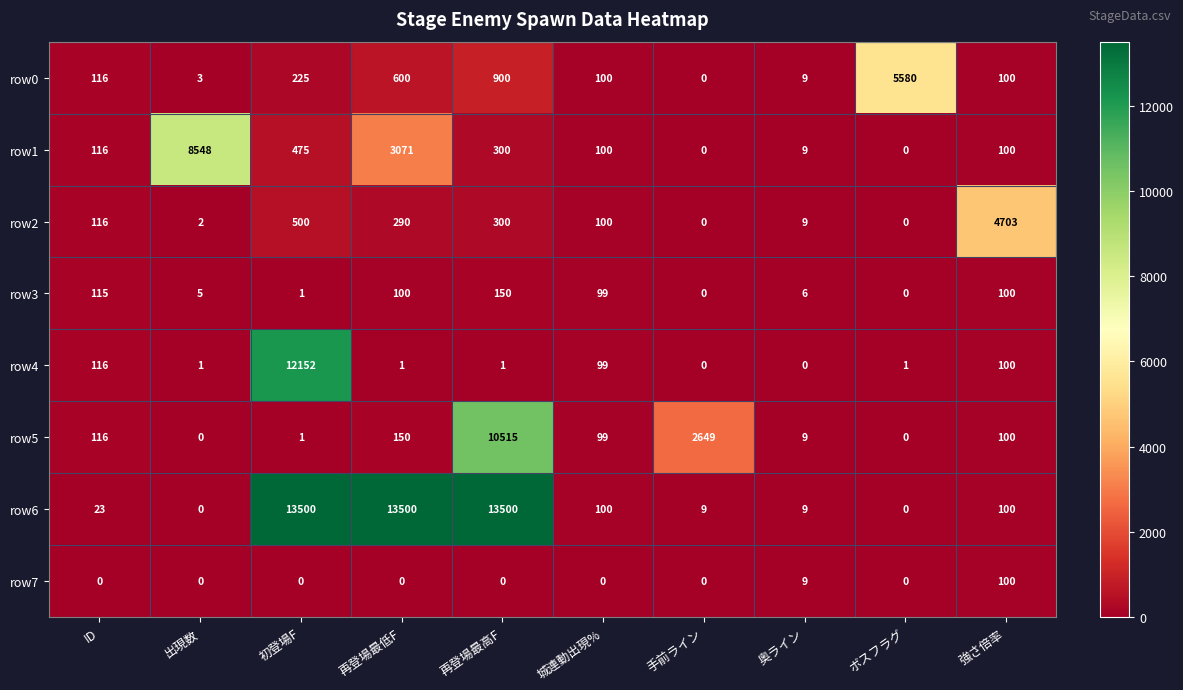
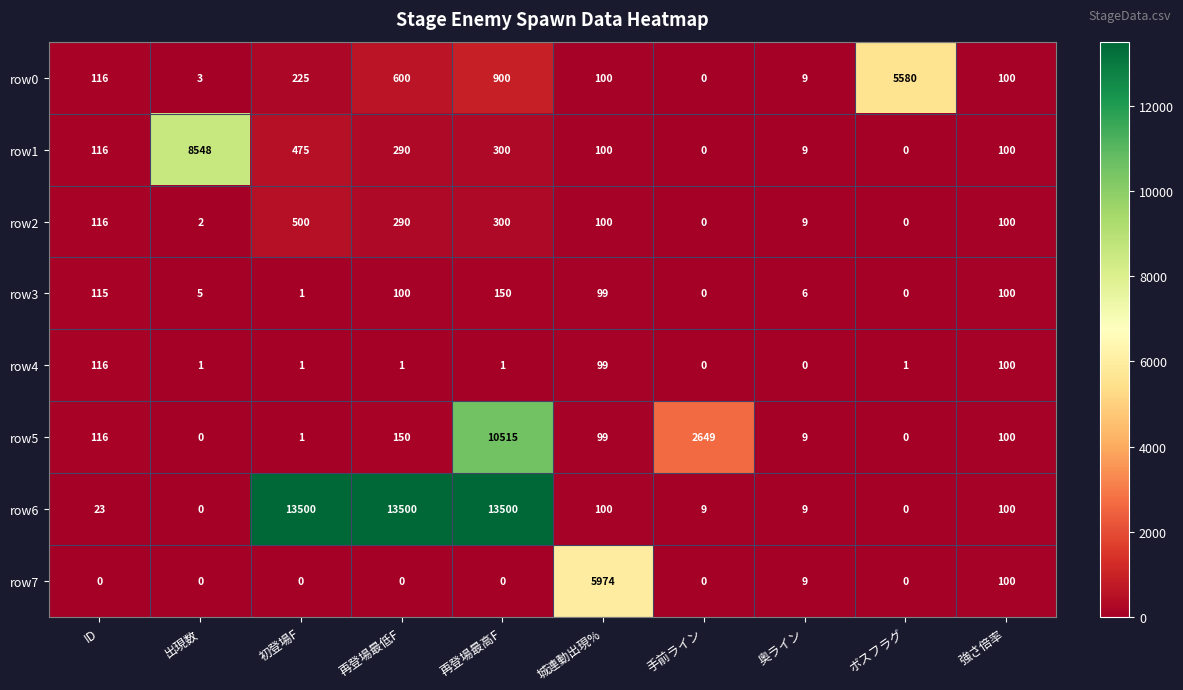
  {
    "row0": {
      "ID": 116,
      "出現数": 3,
      "初登場F": 225,
      "再登場最低F": 600,
      "再登場最高F": 900,
      "城連動出現%": 100,
      "手前ライン": 0,
      "奥ライン": 9,
      "ボスフラグ": 5580,
      "強さ倍率": 100
    },
    "row1": {
      "ID": 116,
      "出現数": 8548,
      "初登場F": 475,
-     "再登場最低F": 3071,
+     "再登場最低F": 290,
      "再登場最高F": 300,
      "城連動出現%": 100,
      "手前ライン": 0,
      "奥ライン": 9,
      "ボスフラグ": 0,
      "強さ倍率": 100
    },
    "row2": {
      "ID": 116,
      "出現数": 2,
      "初登場F": 500,
      "再登場最低F": 290,
      "再登場最高F": 300,
      "城連動出現%": 100,
      "手前ライン": 0,
      "奥ライン": 9,
      "ボスフラグ": 0,
-     "強さ倍率": 4703
+     "強さ倍率": 100
    },
    "row3": {
      "ID": 115,
      "出現数": 5,
      "初登場F": 1,
      "再登場最低F": 100,
      "再登場最高F": 150,
      "城連動出現%": 99,
      "手前ライン": 0,
      "奥ライン": 6,
      "ボスフラグ": 0,
      "強さ倍率": 100
    },
    "row4": {
      "ID": 116,
      "出現数": 1,
-     "初登場F": 12152,
+     "初登場F": 1,
      "再登場最低F": 1,
      "再登場最高F": 1,
      "城連動出現%": 99,
      "手前ライン": 0,
      "奥ライン": 0,
      "ボスフラグ": 1,
      "強さ倍率": 100
    },
    "row5": {
      "ID": 116,
      "出現数": 0,
      "初登場F": 1,
      "再登場最低F": 150,
      "再登場最高F": 10515,
      "城連動出現%": 99,
      "手前ライン": 2649,
      "奥ライン": 9,
      "ボスフラグ": 0,
      "強さ倍率": 100
    },
    "row6": {
      "ID": 23,
      "出現数": 0,
      "初登場F": 13500,
      "再登場最低F": 13500,
      "再登場最高F": 13500,
      "城連動出現%": 100,
      "手前ライン": 9,
      "奥ライン": 9,
      "ボスフラグ": 0,
      "強さ倍率": 100
    },
    "row7": {
      "ID": 0,
      "出現数": 0,
      "初登場F": 0,
      "再登場最低F": 0,
      "再登場最高F": 0,
-     "城連動出現%": 0,
+     "城連動出現%": 5974,
      "手前ライン": 0,
      "奥ライン": 9,
      "ボスフラグ": 0,
      "強さ倍率": 100
    }
  }
